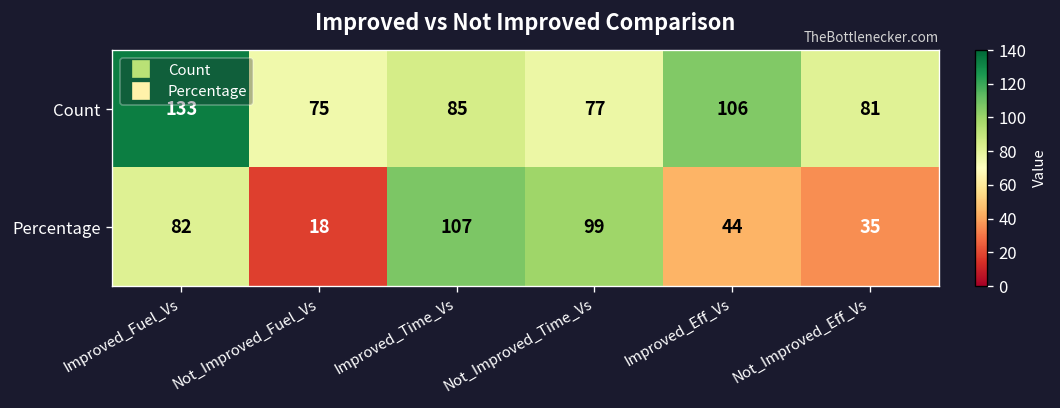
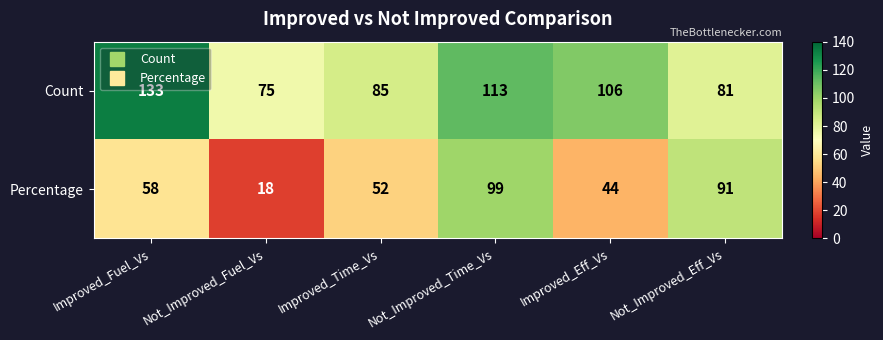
  {
    "Count": {
      "Not_Improved_Fuel_Vs": 75,
      "Improved_Time_Vs": 85,
-     "Not_Improved_Time_Vs": 77,
+     "Not_Improved_Time_Vs": 113,
      "Improved_Eff_Vs": 106,
      "Not_Improved_Eff_Vs": 81
    },
    "Percentage": {
-     "Improved_Fuel_Vs": 82,
+     "Improved_Fuel_Vs": 58,
      "Not_Improved_Fuel_Vs": 18,
-     "Improved_Time_Vs": 107,
+     "Improved_Time_Vs": 52,
      "Not_Improved_Time_Vs": 99,
      "Improved_Eff_Vs": 44,
-     "Not_Improved_Eff_Vs": 35
+     "Not_Improved_Eff_Vs": 91
    }
  }
